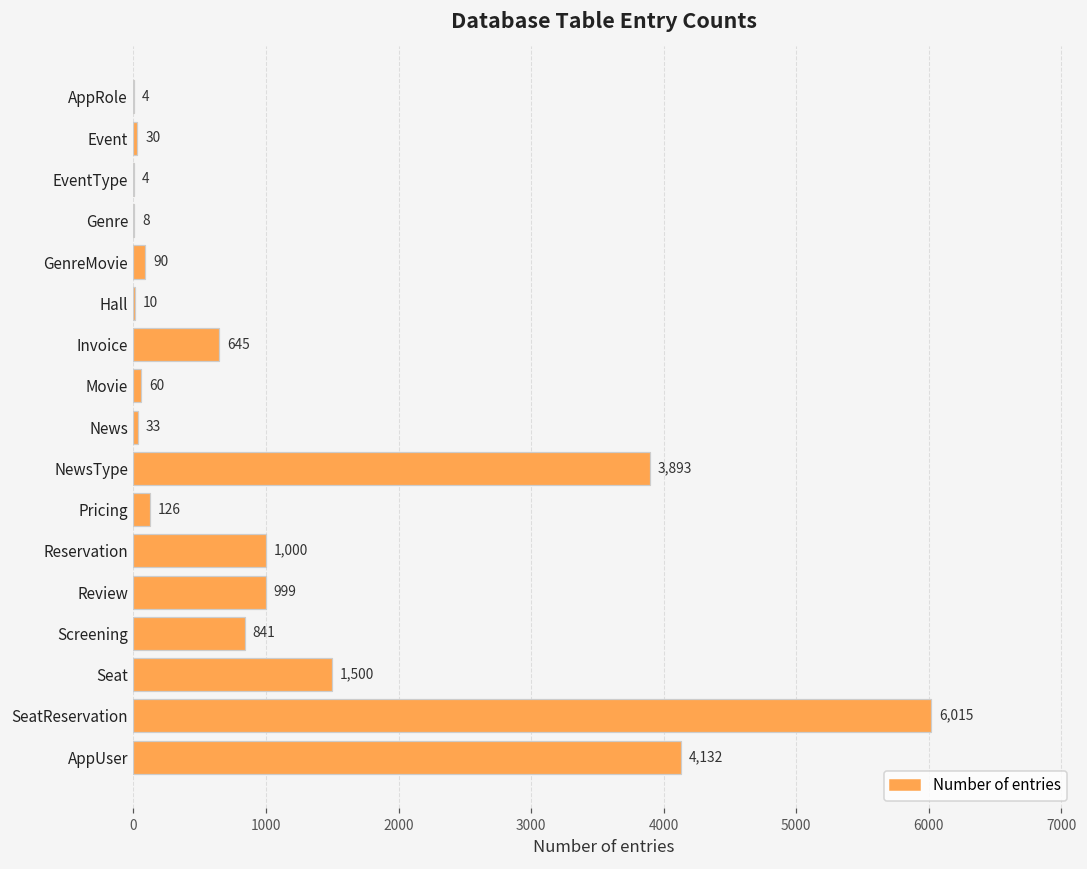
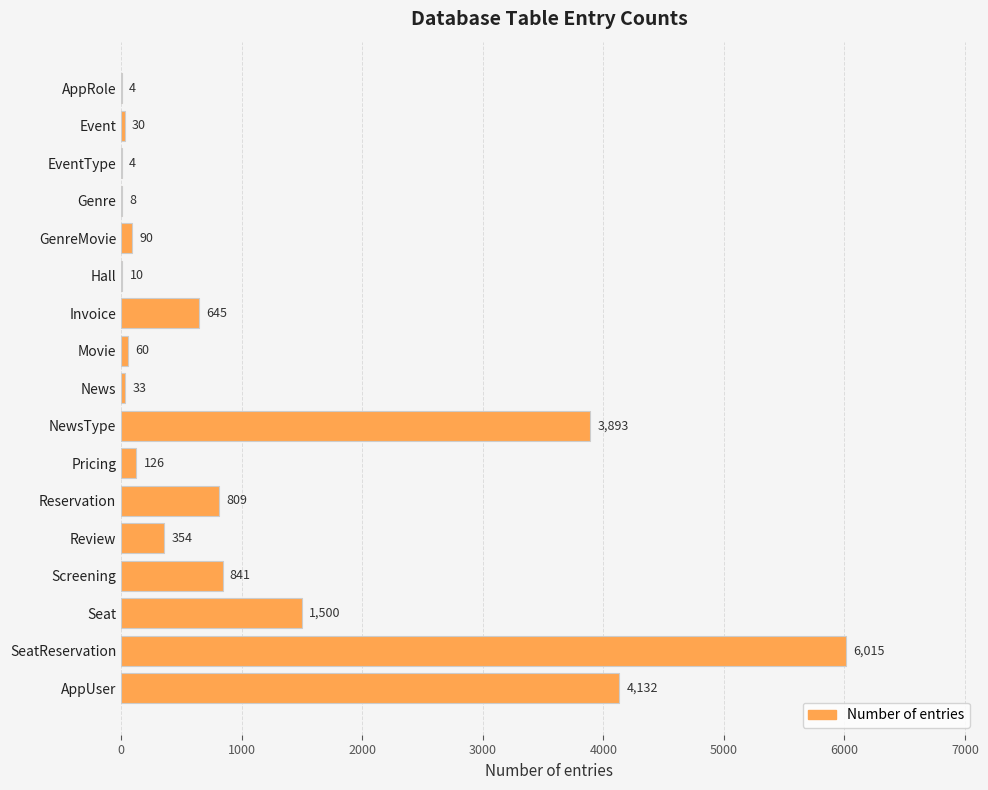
  {
    "AppRole": "4",
    "Event": "30",
    "EventType": "4",
    "Genre": "8",
    "GenreMovie": "90",
    "Hall": "10",
    "Invoice": "645",
    "Movie": "60",
    "News": "33",
    "NewsType": "3,893",
    "Pricing": "126",
-   "Reservation": "1,000",
-   "Review": "999",
+   "Reservation": "809",
+   "Review": "354",
    "Screening": "841",
    "Seat": "1,500",
    "SeatReservation": "6,015",
    "AppUser": "4,132"
  }
